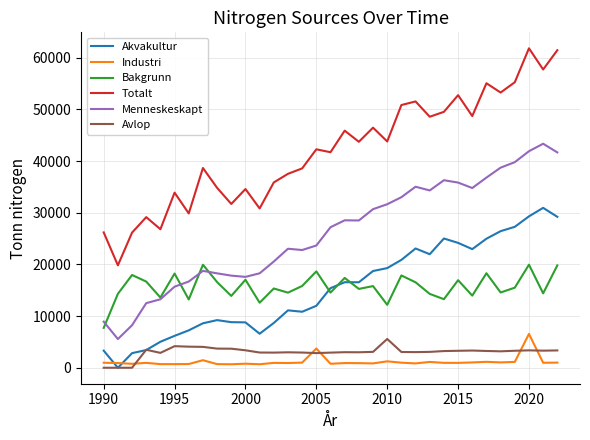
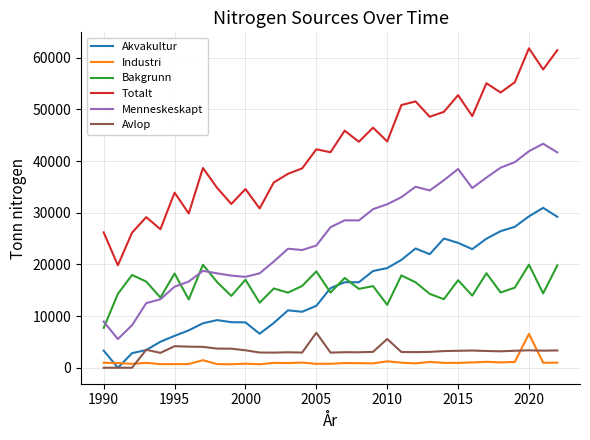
  {
    "Akvakultur": {
      "1990": 3000,
      "1995": 6000,
      "2000": 9000,
      "2005": 12000,
      "2010": 19000,
      "2015": 24000,
      "2020": 29000
    },
    "Industri": {
      "1990": 1000,
      "1995": 1000,
      "2000": 1000,
-     "2005": 4000,
+     "2005": 1000,
      "2010": 1000,
      "2015": 1000,
      "2020": 7000
    },
    "Bakgrunn": {
      "1990": 8000,
      "1995": 18000,
      "2000": 17000,
      "2005": 19000,
      "2010": 12000,
      "2015": 17000,
      "2020": 20000
    },
    "Totalt": {
      "1990": 26000,
      "1995": 34000,
      "2000": 35000,
      "2005": 42000,
      "2010": 44000,
      "2015": 53000,
      "2020": 62000
    },
    "Menneskeskapt": {
      "1990": 9000,
      "1995": 16000,
      "2000": 18000,
      "2005": 24000,
      "2010": 32000,
-     "2015": 36000,
+     "2015": 38000,
      "2020": 42000
    },
    "Avlop": {
      "1990": 0,
      "1995": 4000,
      "2000": 3000,
-     "2005": 3000,
+     "2005": 7000,
      "2010": 6000,
      "2015": 3000,
      "2020": 3000
    }
  }
